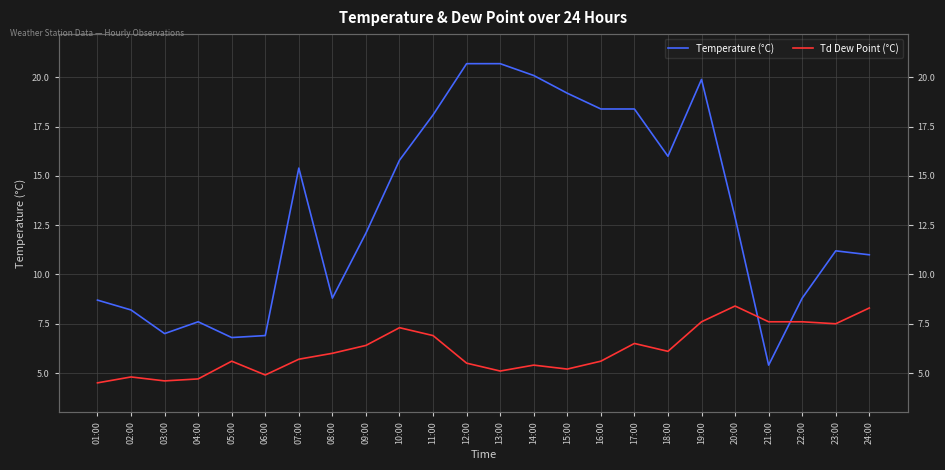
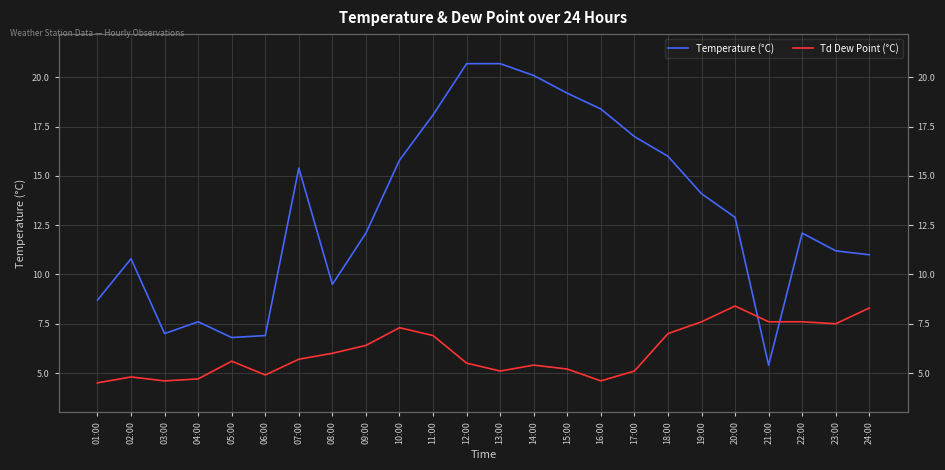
  {
    "Temperature (°C)": {
      "01:00": 8.7,
-     "02:00": 8.2,
+     "02:00": 10.8,
      "03:00": 7.0,
      "04:00": 7.6,
      "05:00": 6.8,
      "06:00": 6.9,
      "07:00": 15.4,
-     "08:00": 8.8,
+     "08:00": 9.5,
      "09:00": 12.1,
      "10:00": 15.8,
      "11:00": 18.1,
      "12:00": 20.7,
      "13:00": 20.7,
      "14:00": 20.1,
      "15:00": 19.2,
      "16:00": 18.4,
-     "17:00": 18.4,
+     "17:00": 17.0,
      "18:00": 16.0,
-     "19:00": 19.9,
+     "19:00": 14.1,
      "20:00": 12.9,
      "21:00": 5.4,
-     "22:00": 8.8,
+     "22:00": 12.1,
      "23:00": 11.2,
      "24:00": 11.0
    },
    "Td Dew Point (°C)": {
      "01:00": 4.5,
      "02:00": 4.8,
      "03:00": 4.6,
      "04:00": 4.7,
      "05:00": 5.6,
      "06:00": 4.9,
      "07:00": 5.7,
      "08:00": 6.0,
      "09:00": 6.4,
      "10:00": 7.3,
      "11:00": 6.9,
      "12:00": 5.5,
      "13:00": 5.1,
      "14:00": 5.4,
      "15:00": 5.2,
-     "16:00": 5.6,
-     "17:00": 6.5,
-     "18:00": 6.1,
+     "16:00": 4.6,
+     "17:00": 5.1,
+     "18:00": 7.0,
      "19:00": 7.6,
      "20:00": 8.4,
      "21:00": 7.6,
      "22:00": 7.6,
      "23:00": 7.5,
      "24:00": 8.3
    }
  }
